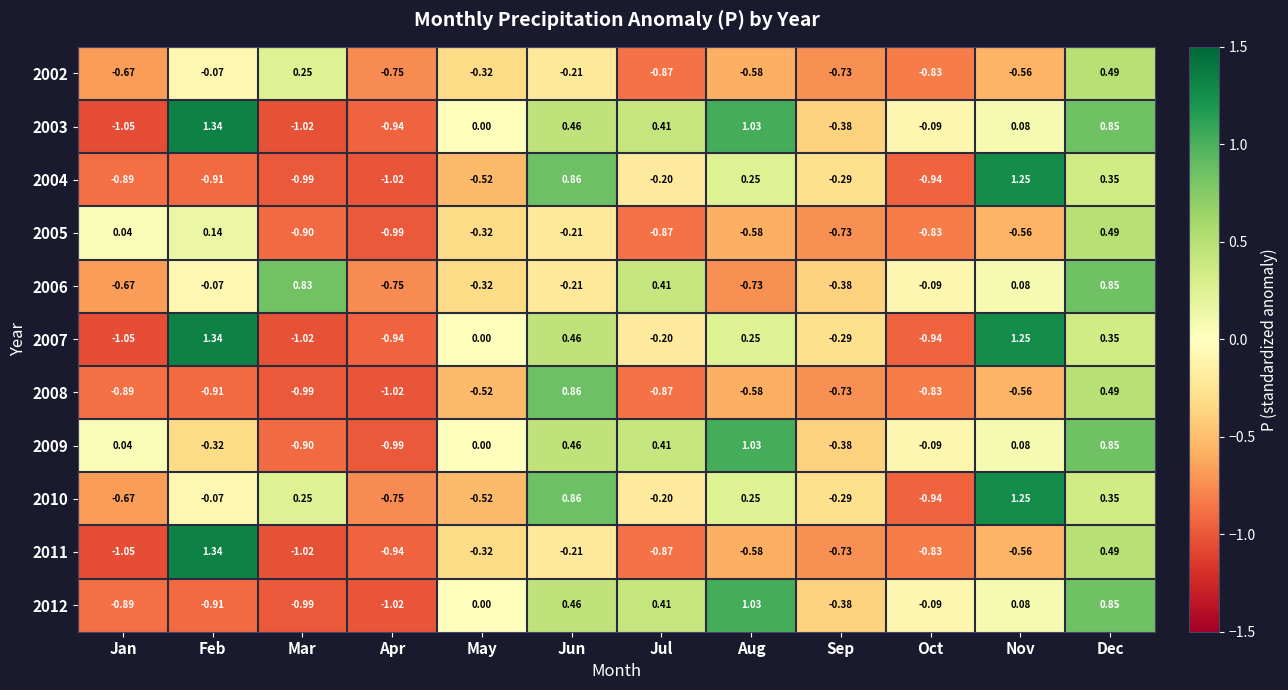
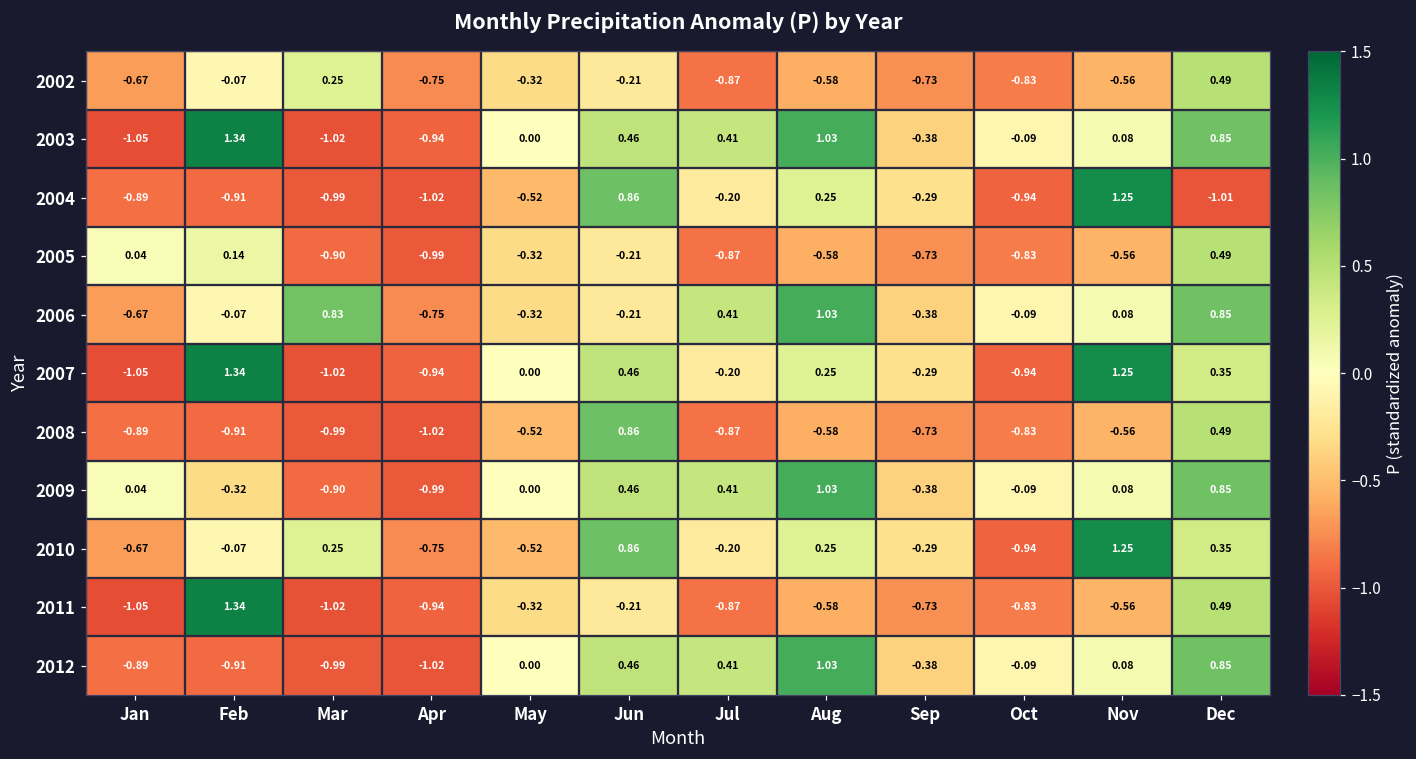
  {
    "2002": {
      "Jan": -0.67,
      "Feb": -0.07,
      "Mar": 0.25,
      "Apr": -0.75,
      "May": -0.32,
      "Jun": -0.21,
      "Jul": -0.87,
      "Aug": -0.58,
      "Sep": -0.73,
      "Oct": -0.83,
      "Nov": -0.56,
      "Dec": 0.49
    },
    "2003": {
      "Jan": -1.05,
      "Feb": 1.34,
      "Mar": -1.02,
      "Apr": -0.94,
      "May": 0.00,
      "Jun": 0.46,
      "Jul": 0.41,
      "Aug": 1.03,
      "Sep": -0.38,
      "Oct": -0.09,
      "Nov": 0.08,
      "Dec": 0.85
    },
    "2004": {
      "Jan": -0.89,
      "Feb": -0.91,
      "Mar": -0.99,
      "Apr": -1.02,
      "May": -0.52,
      "Jun": 0.86,
      "Jul": -0.20,
      "Aug": 0.25,
      "Sep": -0.29,
      "Oct": -0.94,
      "Nov": 1.25,
-     "Dec": 0.35
+     "Dec": -1.01
    },
    "2005": {
      "Jan": 0.04,
      "Feb": 0.14,
      "Mar": -0.90,
      "Apr": -0.99,
      "May": -0.32,
      "Jun": -0.21,
      "Jul": -0.87,
      "Aug": -0.58,
      "Sep": -0.73,
      "Oct": -0.83,
      "Nov": -0.56,
      "Dec": 0.49
    },
    "2006": {
      "Jan": -0.67,
      "Feb": -0.07,
      "Mar": 0.83,
      "Apr": -0.75,
      "May": -0.32,
      "Jun": -0.21,
      "Jul": 0.41,
-     "Aug": -0.73,
+     "Aug": 1.03,
      "Sep": -0.38,
      "Oct": -0.09,
      "Nov": 0.08,
      "Dec": 0.85
    },
    "2007": {
      "Jan": -1.05,
      "Feb": 1.34,
      "Mar": -1.02,
      "Apr": -0.94,
      "May": 0.00,
      "Jun": 0.46,
      "Jul": -0.20,
      "Aug": 0.25,
      "Sep": -0.29,
      "Oct": -0.94,
      "Nov": 1.25,
      "Dec": 0.35
    },
    "2008": {
      "Jan": -0.89,
      "Feb": -0.91,
      "Mar": -0.99,
      "Apr": -1.02,
      "May": -0.52,
      "Jun": 0.86,
      "Jul": -0.87,
      "Aug": -0.58,
      "Sep": -0.73,
      "Oct": -0.83,
      "Nov": -0.56,
      "Dec": 0.49
    },
    "2009": {
      "Jan": 0.04,
      "Feb": -0.32,
      "Mar": -0.90,
      "Apr": -0.99,
      "May": 0.00,
      "Jun": 0.46,
      "Jul": 0.41,
      "Aug": 1.03,
      "Sep": -0.38,
      "Oct": -0.09,
      "Nov": 0.08,
      "Dec": 0.85
    },
    "2010": {
      "Jan": -0.67,
      "Feb": -0.07,
      "Mar": 0.25,
      "Apr": -0.75,
      "May": -0.52,
      "Jun": 0.86,
      "Jul": -0.20,
      "Aug": 0.25,
      "Sep": -0.29,
      "Oct": -0.94,
      "Nov": 1.25,
      "Dec": 0.35
    },
    "2011": {
      "Jan": -1.05,
      "Feb": 1.34,
      "Mar": -1.02,
      "Apr": -0.94,
      "May": -0.32,
      "Jun": -0.21,
      "Jul": -0.87,
      "Aug": -0.58,
      "Sep": -0.73,
      "Oct": -0.83,
      "Nov": -0.56,
      "Dec": 0.49
    },
    "2012": {
      "Jan": -0.89,
      "Feb": -0.91,
      "Mar": -0.99,
      "Apr": -1.02,
      "May": 0.00,
      "Jun": 0.46,
      "Jul": 0.41,
      "Aug": 1.03,
      "Sep": -0.38,
      "Oct": -0.09,
      "Nov": 0.08,
      "Dec": 0.85
    }
  }
